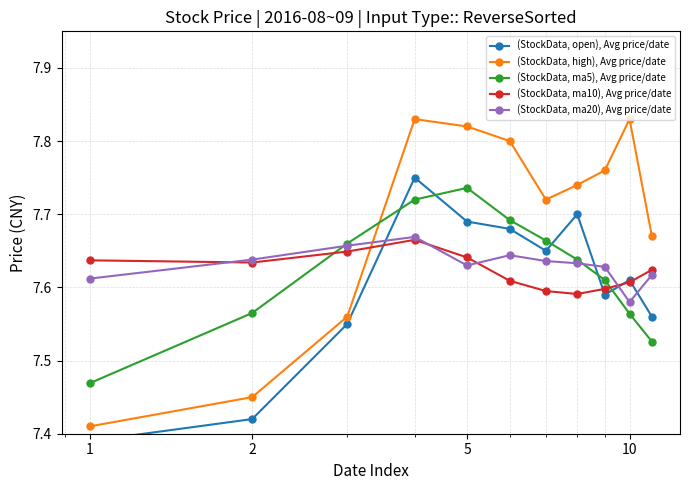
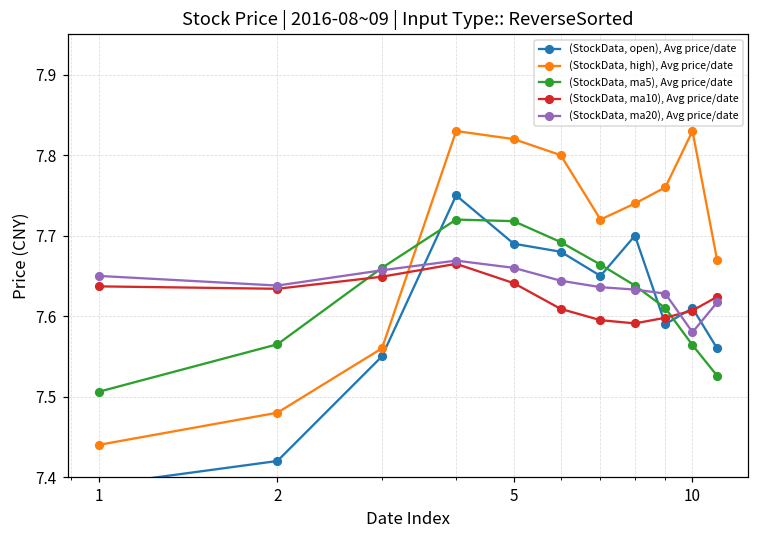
  {
    "(StockData, open), Avg price/date": {
      "2": 7.42,
      "5": 7.69
    },
    "(StockData, high), Avg price/date": {
-     "1": 7.41,
-     "2": 7.45,
+     "1": 7.44,
+     "2": 7.48,
      "5": 7.82
    },
    "(StockData, ma5), Avg price/date": {
-     "1": 7.47,
+     "1": 7.51,
      "2": 7.57,
-     "5": 7.74,
+     "5": 7.72,
      "10": 7.56
    },
    "(StockData, ma10), Avg price/date": {
      "1": 7.64,
      "2": 7.63,
      "5": 7.64
    },
    "(StockData, ma20), Avg price/date": {
-     "1": 7.61,
+     "1": 7.65,
      "2": 7.64,
-     "5": 7.63,
+     "5": 7.66,
      "10": 7.58
    }
  }
